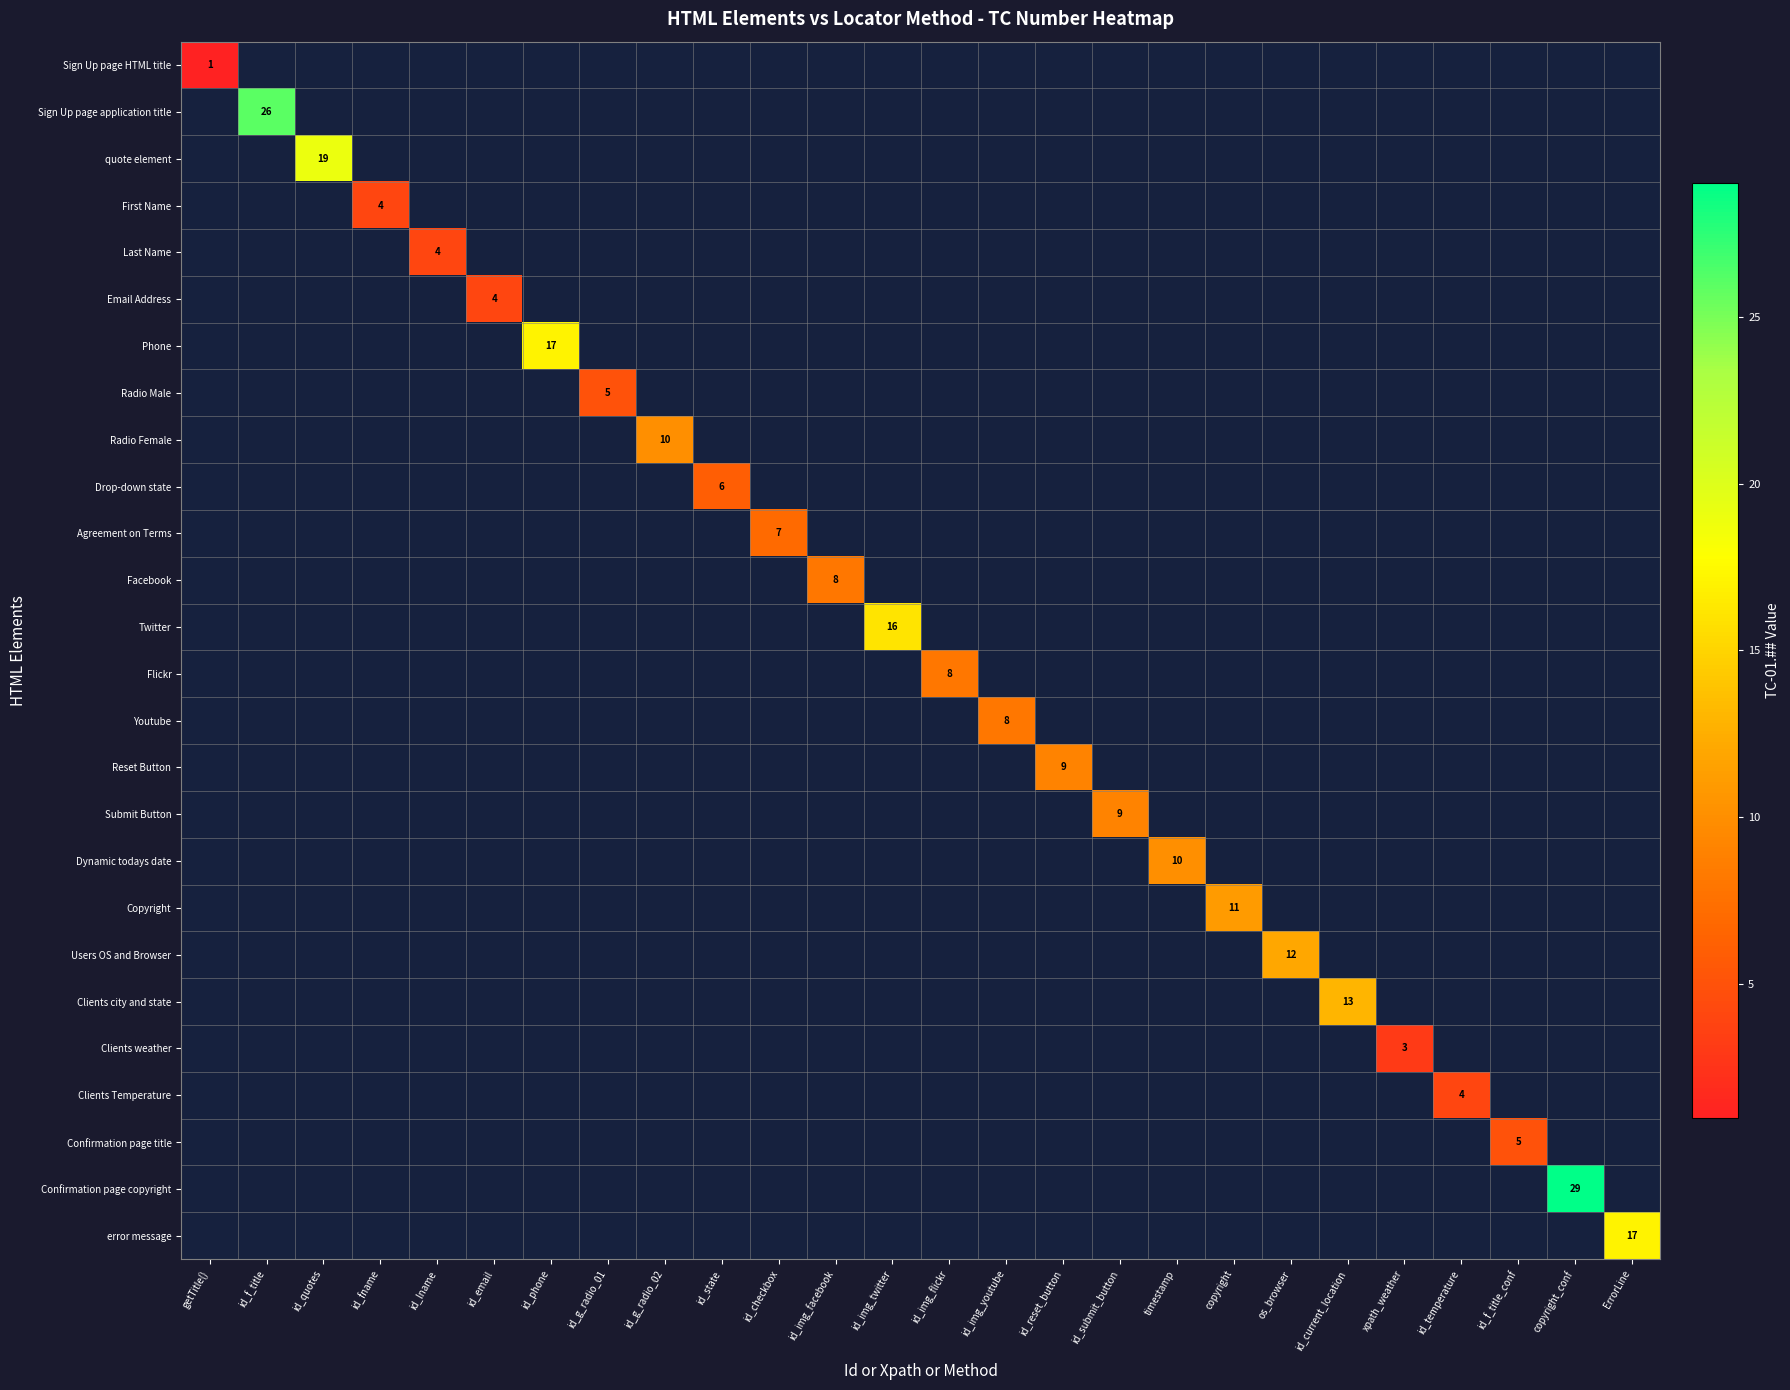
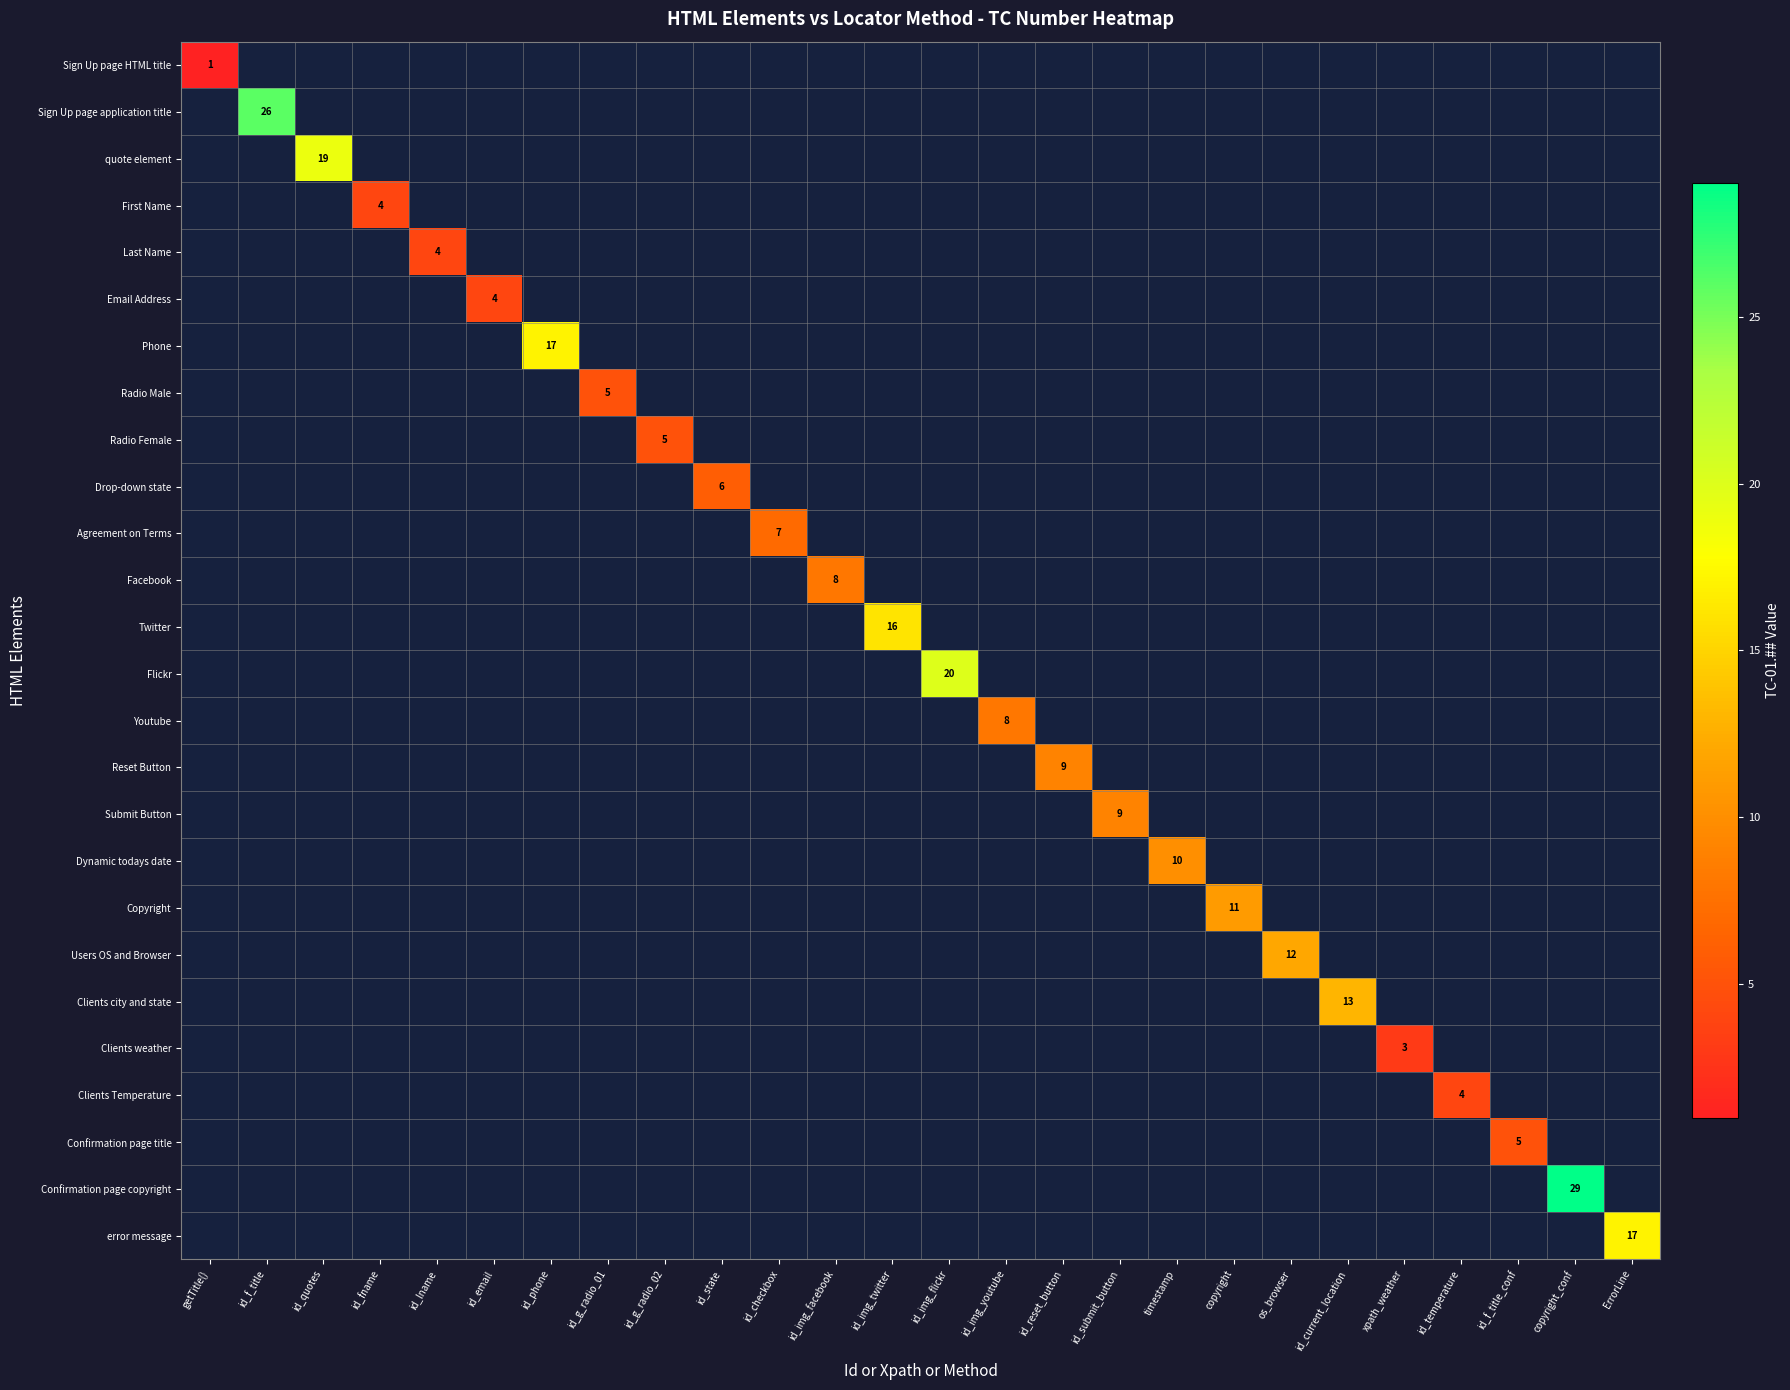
  {
    "Sign Up page HTML title": {
      "getTitle()": 1
    },
    "Sign Up page application title": {
      "id_f_title": 26
    },
    "quote element": {
      "id_quotes": 19
    },
    "First Name": {
      "id_fname": 4
    },
    "Last Name": {
      "id_lname": 4
    },
    "Email Address": {
      "id_email": 4
    },
    "Phone": {
      "id_phone": 17
    },
    "Radio Male": {
      "id_g_radio_01": 5
    },
    "Radio Female": {
-     "id_g_radio_02": 10
+     "id_g_radio_02": 5
    },
    "Drop-down state": {
      "id_state": 6
    },
    "Agreement on Terms": {
      "id_checkbox": 7
    },
    "Facebook": {
      "id_img_facebook": 8
    },
    "Twitter": {
      "id_img_twitter": 16
    },
    "Flickr": {
-     "id_img_flickr": 8
+     "id_img_flickr": 20
    },
    "Youtube": {
      "id_img_youtube": 8
    },
    "Reset Button": {
      "id_reset_button": 9
    },
    "Submit Button": {
      "id_submit_button": 9
    },
    "Dynamic todays date": {
      "timestamp": 10
    },
    "Copyright": {
      "copyright": 11
    },
    "Users OS and Browser": {
      "os_browser": 12
    },
    "Clients city and state": {
      "id_current_location": 13
    },
    "Clients weather": {
      "xpath_weather": 3
    },
    "Clients Temperature": {
      "id_temperature": 4
    },
    "Confirmation page title": {
      "id_f_title_conf": 5
    },
    "Confirmation page copyright": {
      "copyright_conf": 29
    },
    "error message": {
      "ErrorLine": 17
    }
  }
